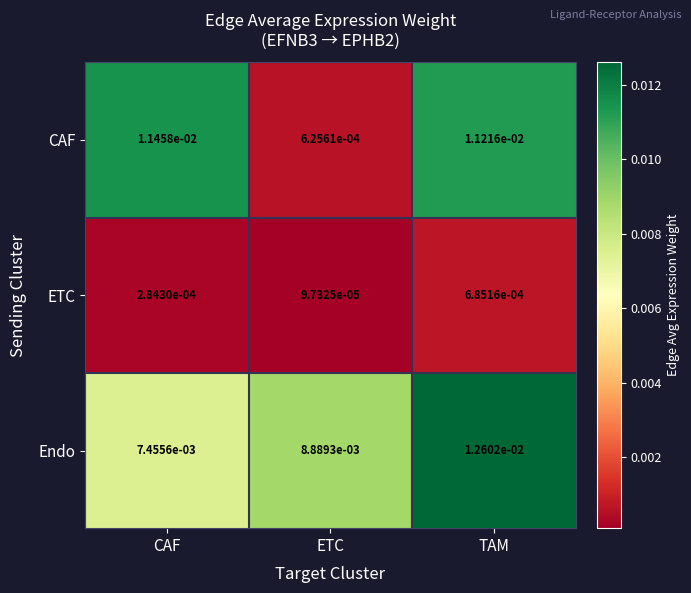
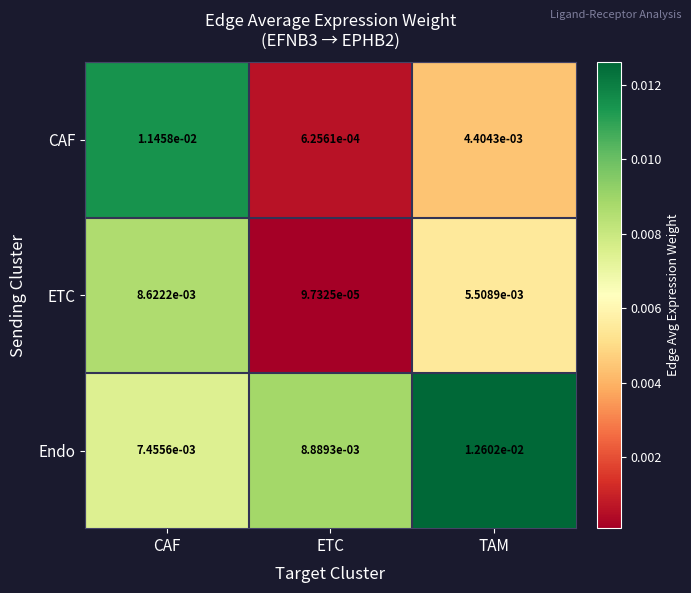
  {
    "CAF": {
      "CAF": "1.1458e-02",
      "ETC": "6.2561e-04",
-     "TAM": "1.1216e-02"
+     "TAM": "4.4043e-03"
    },
    "ETC": {
-     "CAF": "2.8430e-04",
+     "CAF": "8.6222e-03",
      "ETC": "9.7325e-05",
-     "TAM": "6.8516e-04"
+     "TAM": "5.5089e-03"
    },
    "Endo": {
      "CAF": "7.4556e-03",
      "ETC": "8.8893e-03",
      "TAM": "1.2602e-02"
    }
  }
